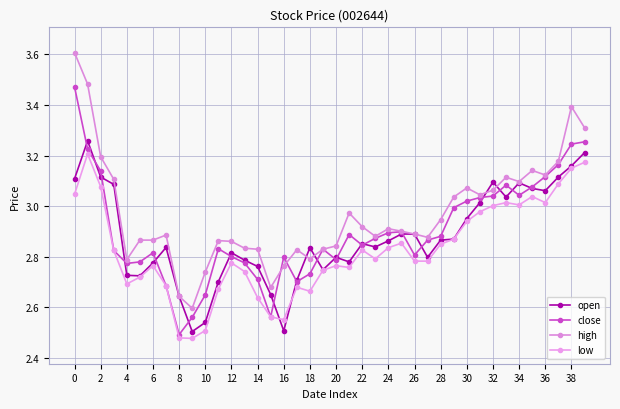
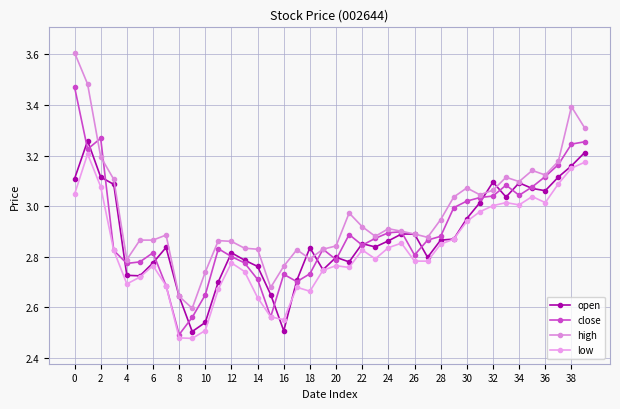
  {
    "open": {
      "0": 3.11,
      "2": 3.12,
      "4": 2.73,
      "6": 2.78,
      "10": 2.54,
      "12": 2.82,
      "14": 2.76,
      "16": 2.51,
      "18": 2.84,
      "24": 2.86,
      "28": 2.87,
      "30": 2.95,
      "32": 3.10,
      "36": 3.06
    },
    "close": {
      "0": 3.47,
-     "2": 3.14,
+     "2": 3.27,
      "4": 2.77,
      "6": 2.82,
      "8": 2.49,
      "10": 2.65,
      "12": 2.80,
      "14": 2.71,
-     "16": 2.80,
+     "16": 2.73,
      "18": 2.73,
      "24": 2.90,
      "26": 2.81,
      "28": 2.88,
      "30": 3.02,
      "32": 3.04,
      "34": 3.04,
      "38": 3.25
    }
  }
